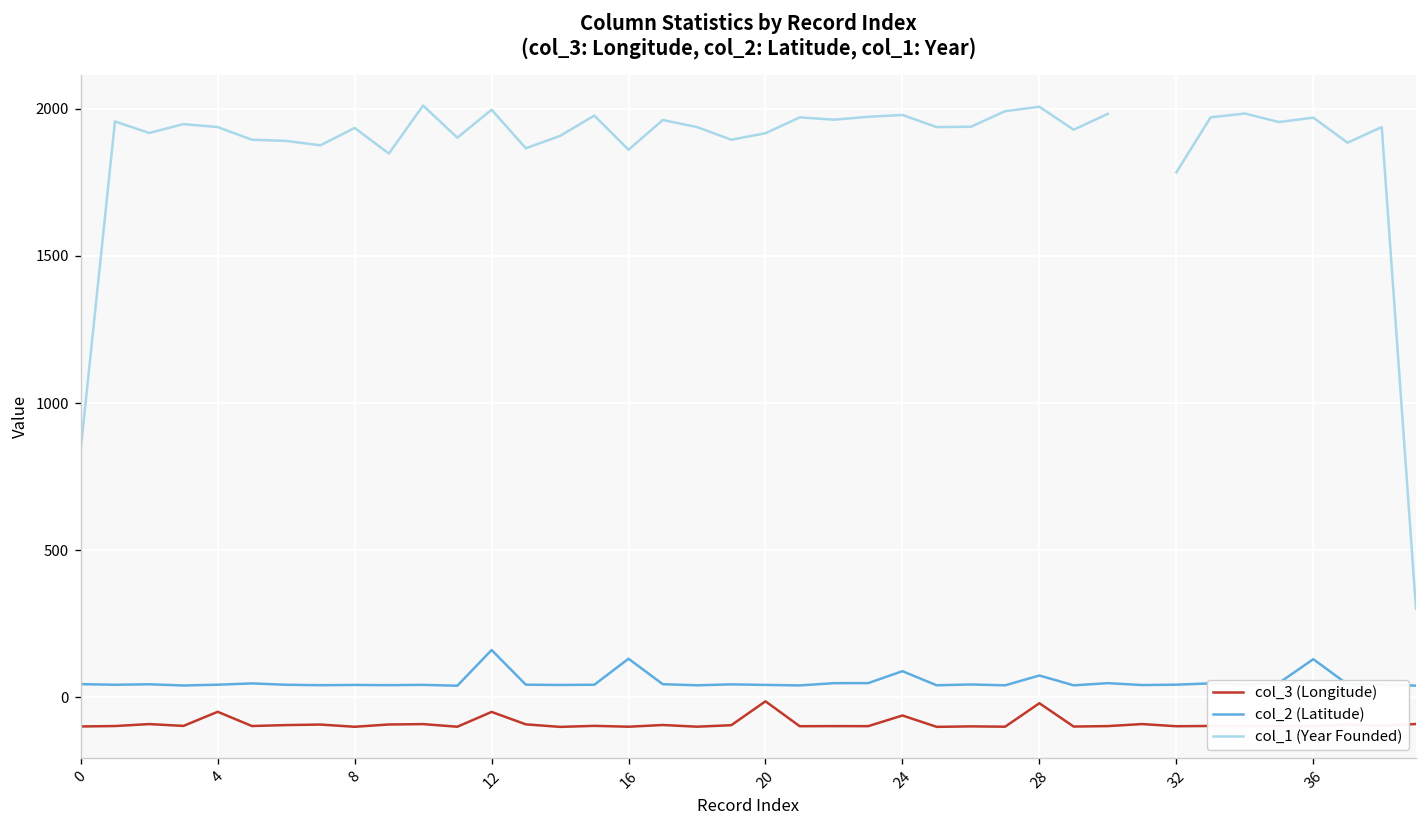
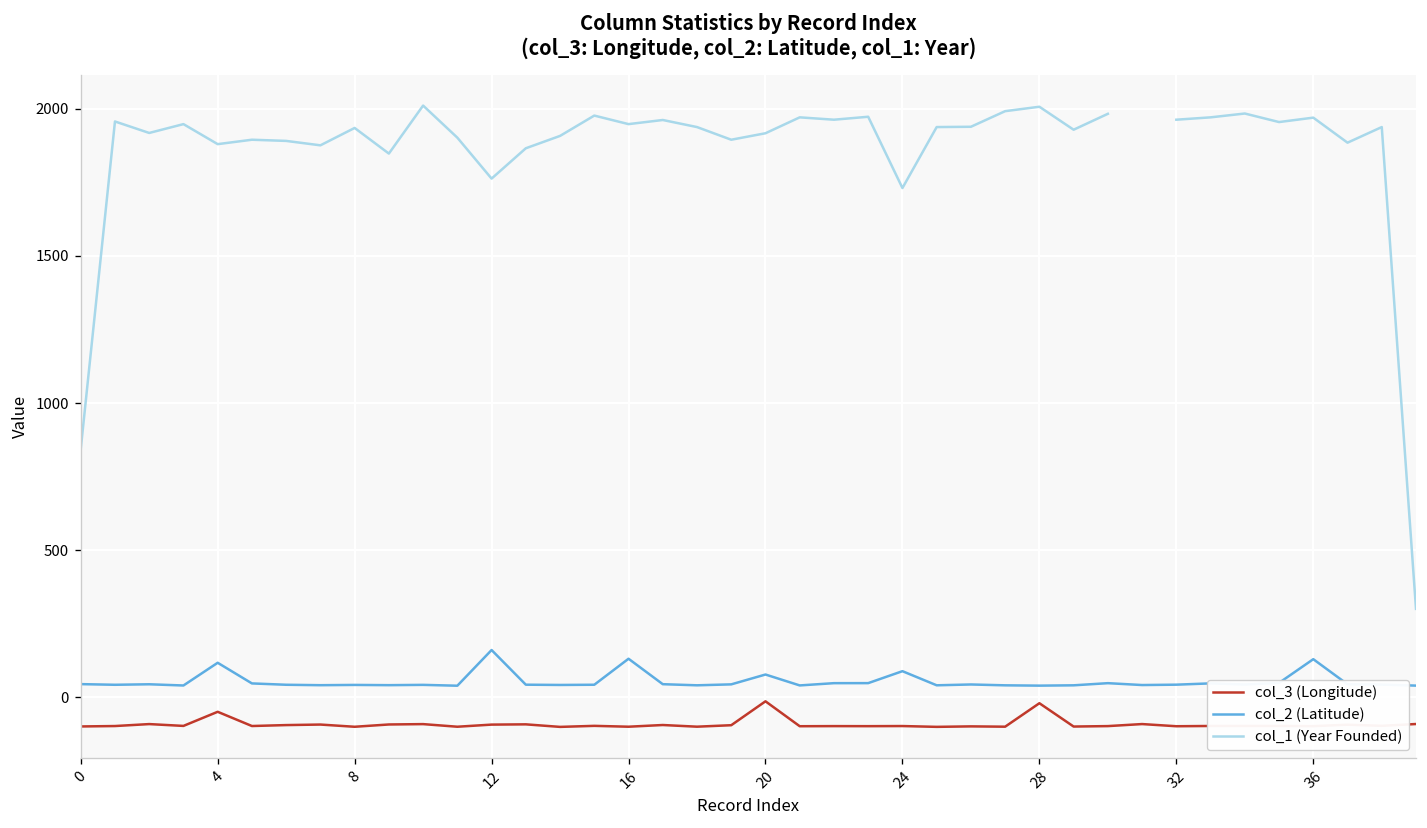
  {
    "col_3 (Longitude)": {
      "0": -100,
      "4": -50,
      "8": -100,
-     "12": -50,
+     "12": -90,
      "16": -100,
      "20": -10,
-     "24": -60,
+     "24": -100,
      "28": -20,
      "32": -100
    },
    "col_2 (Latitude)": {
      "0": 50,
-     "4": 40,
+     "4": 120,
      "8": 40,
      "12": 160,
      "16": 130,
-     "20": 40,
+     "20": 80,
      "24": 90,
-     "28": 70,
+     "28": 40,
      "32": 40,
      "36": 130
    },
    "col_1 (Year Founded)": {
      "0": 840,
-     "4": 1940,
+     "4": 1880,
      "8": 1930,
-     "12": 2000,
-     "16": 1860,
+     "12": 1760,
+     "16": 1950,
      "20": 1920,
-     "24": 1980,
+     "24": 1730,
      "28": 2010,
-     "32": 1780,
+     "32": 1960,
      "36": 1970
    }
  }
